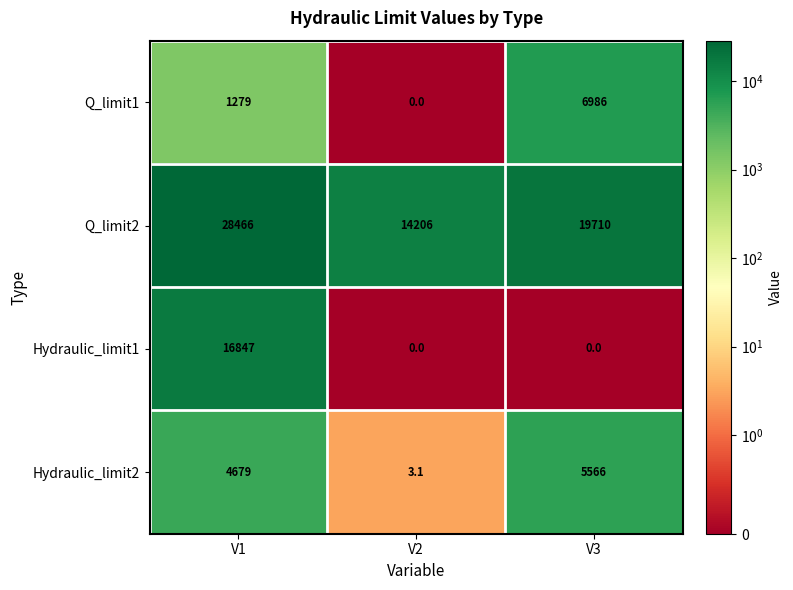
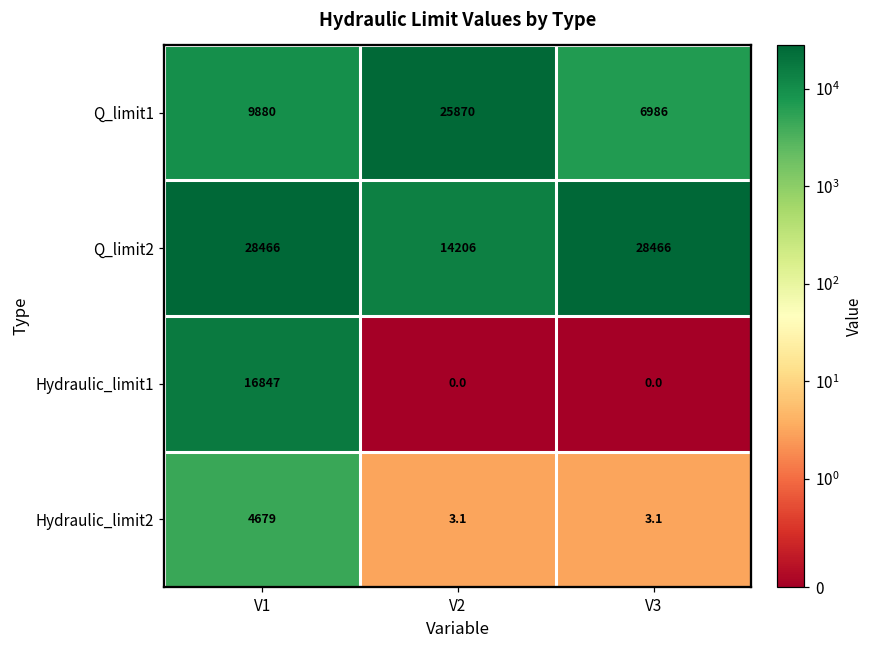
  {
    "Q_limit1": {
-     "V1": 1279,
-     "V2": 0.0,
+     "V1": 9880,
+     "V2": 25870,
      "V3": 6986
    },
    "Q_limit2": {
      "V1": 28466,
      "V2": 14206,
-     "V3": 19710
+     "V3": 28466
    },
    "Hydraulic_limit1": {
      "V1": 16847,
      "V2": 0.0,
      "V3": 0.0
    },
    "Hydraulic_limit2": {
      "V1": 4679,
      "V2": 3.1,
-     "V3": 5566
+     "V3": 3.1
    }
  }
